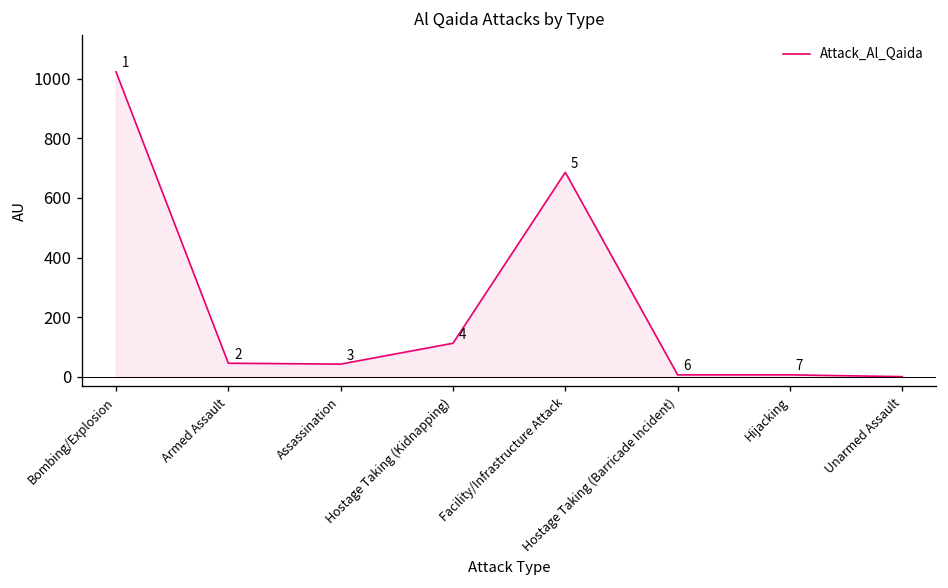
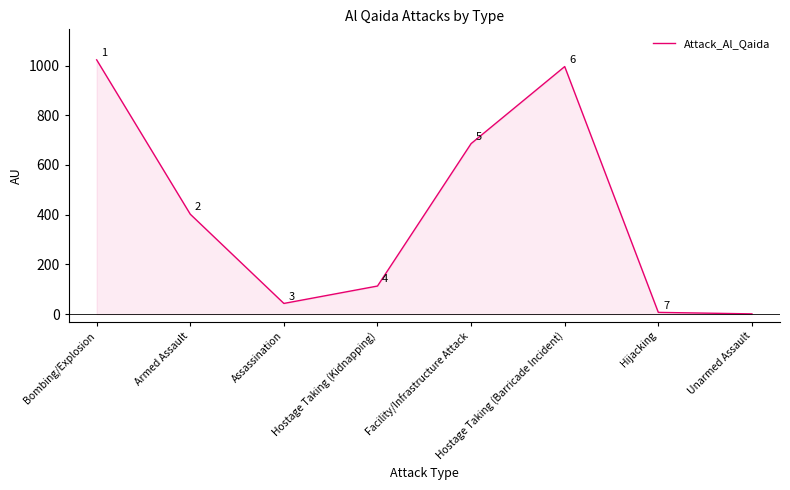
  {
-   "Armed Assault": 50,
-   "Hostage Taking (Barricade Incident)": 10,
+   "Armed Assault": 400,
+   "Hostage Taking (Barricade Incident)": 1000,
    "Unarmed Assault": 0
  }
